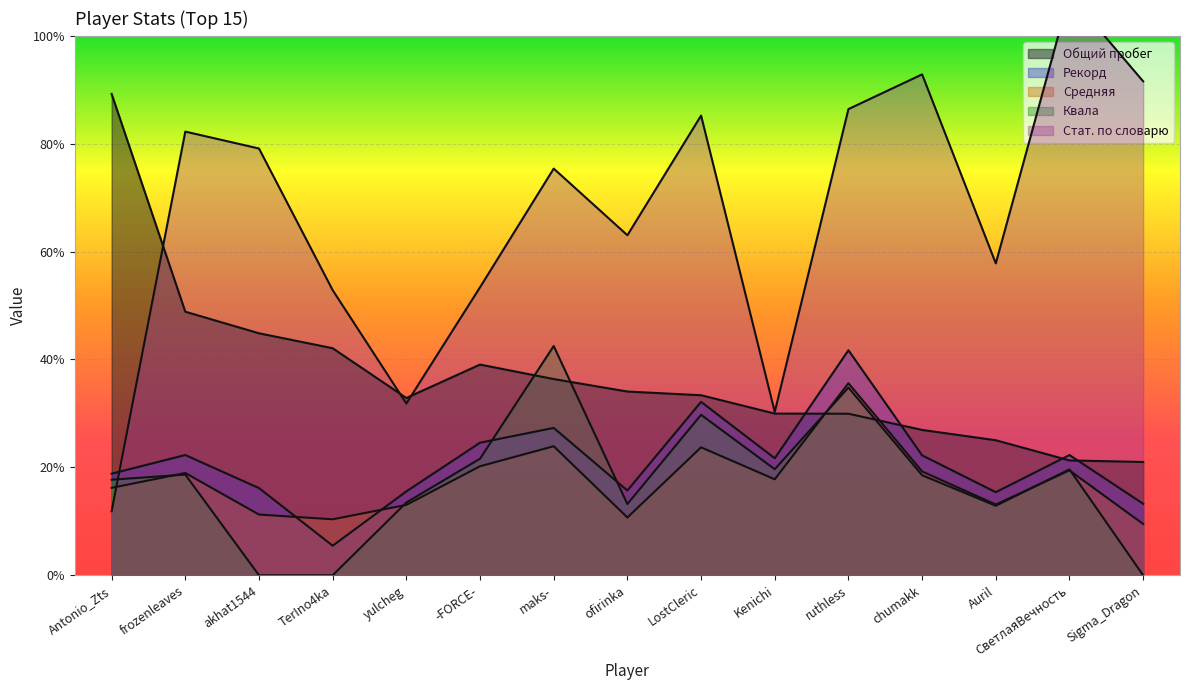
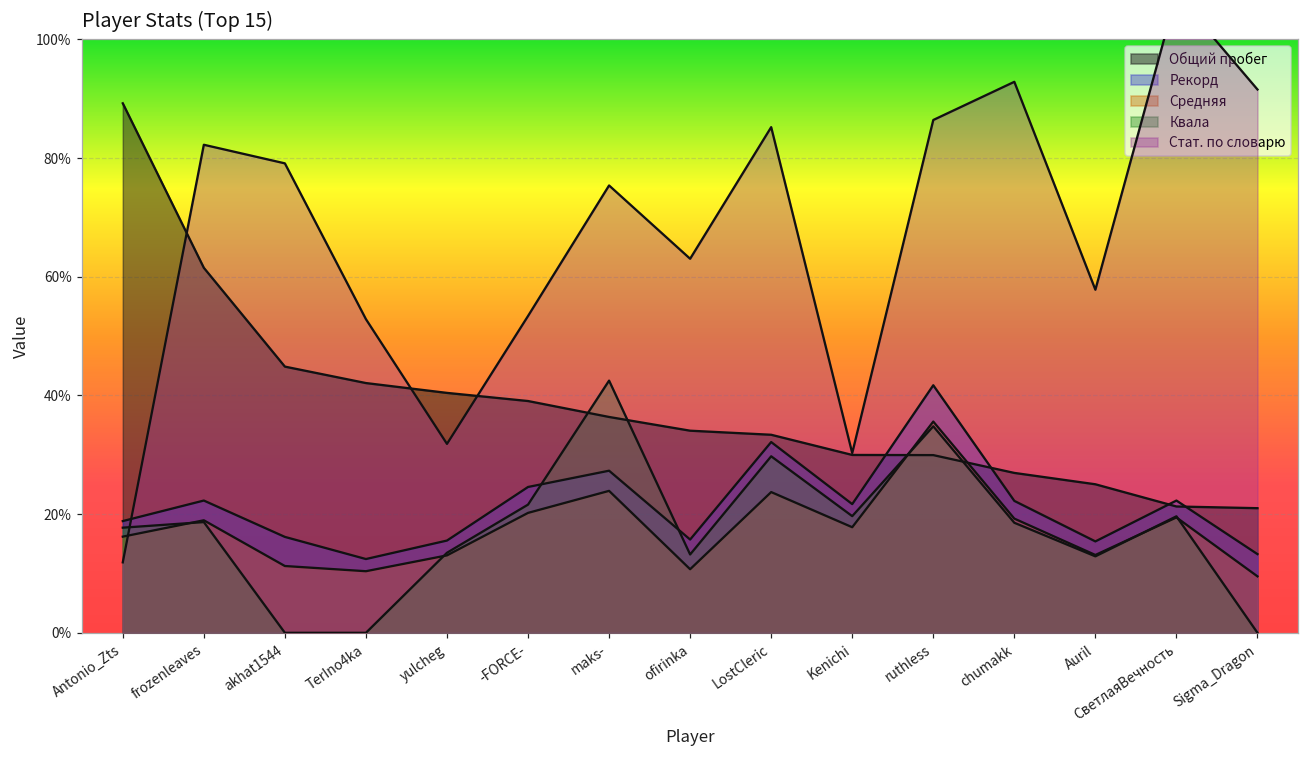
  {
    "Общий пробег": {
      "Antonio_Zts": "89%",
-     "frozenleaves": "49%",
+     "frozenleaves": "62%",
      "akhat1544": "45%",
      "TerIno4ka": "42%",
-     "yulcheg": "33%",
+     "yulcheg": "40%",
      "-FORCE-": "39%",
      "maks-": "36%",
      "ofirinka": "34%",
      "LostCleric": "33%",
      "ruthless": "30%",
      "chumakk": "27%",
      "Auril": "25%",
      "СветлаяВечность": "21%",
      "Sigma_Dragon": "21%"
    },
    "Рекорд": {
      "Antonio_Zts": "19%",
      "frozenleaves": "22%",
      "akhat1544": "16%",
-     "TerIno4ka": "5%",
+     "TerIno4ka": "12%",
      "yulcheg": "16%",
      "-FORCE-": "25%",
      "maks-": "27%",
      "ofirinka": "16%",
      "LostCleric": "32%",
      "Kenichi": "22%",
      "ruthless": "42%",
      "chumakk": "22%",
      "Auril": "15%",
      "СветлаяВечность": "22%",
      "Sigma_Dragon": "13%"
    },
    "Средняя": {
      "Antonio_Zts": "16%",
      "akhat1544": "11%",
      "TerIno4ka": "10%",
      "-FORCE-": "20%",
      "maks-": "24%",
      "ofirinka": "11%",
      "LostCleric": "24%",
      "Kenichi": "18%",
      "ruthless": "36%",
      "chumakk": "19%",
      "Sigma_Dragon": "10%"
    },
    "Квала": {
      "Antonio_Zts": "18%",
      "akhat1544": "0%",
      "TerIno4ka": "0%",
      "-FORCE-": "22%",
      "maks-": "42%",
      "ofirinka": "13%",
      "LostCleric": "30%",
      "Kenichi": "20%",
      "ruthless": "35%",
      "chumakk": "19%",
      "Sigma_Dragon": "0%"
    },
    "Стат. по словарю": {
      "Antonio_Zts": "12%",
      "frozenleaves": "82%",
      "akhat1544": "79%",
      "TerIno4ka": "53%",
      "yulcheg": "32%",
      "-FORCE-": "53%",
      "maks-": "75%",
      "ofirinka": "63%",
      "LostCleric": "85%",
      "ruthless": "86%",
      "chumakk": "93%",
      "Auril": "58%"
    }
  }
